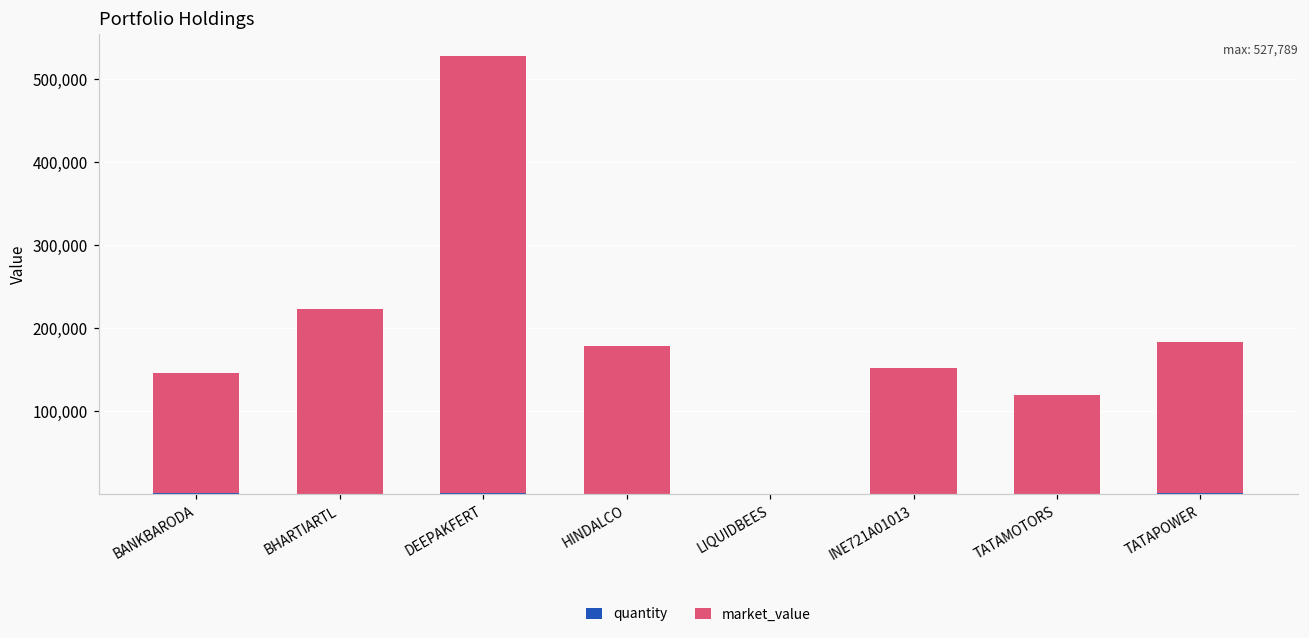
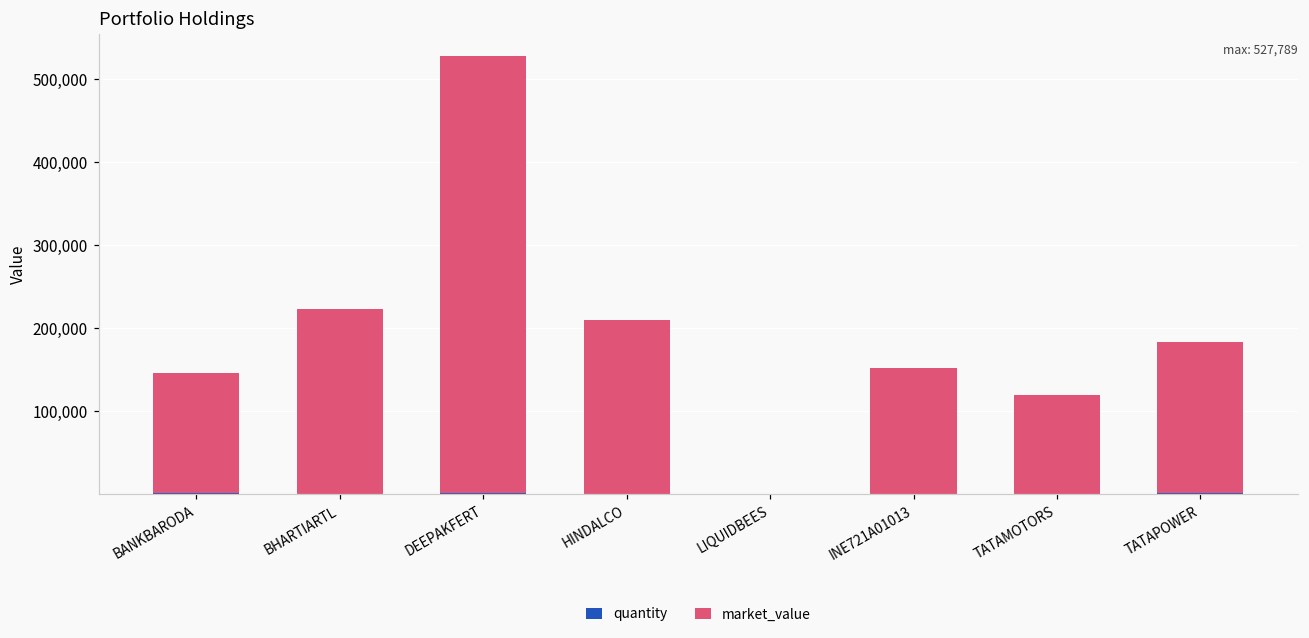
  {
    "market_value": {
      "BANKBARODA": "150,000",
      "BHARTIARTL": "220,000",
      "DEEPAKFERT": "530,000",
-     "HINDALCO": "180,000",
+     "HINDALCO": "210,000",
      "INE721A01013": "150,000",
      "TATAMOTORS": "120,000",
      "TATAPOWER": "180,000"
    }
  }
